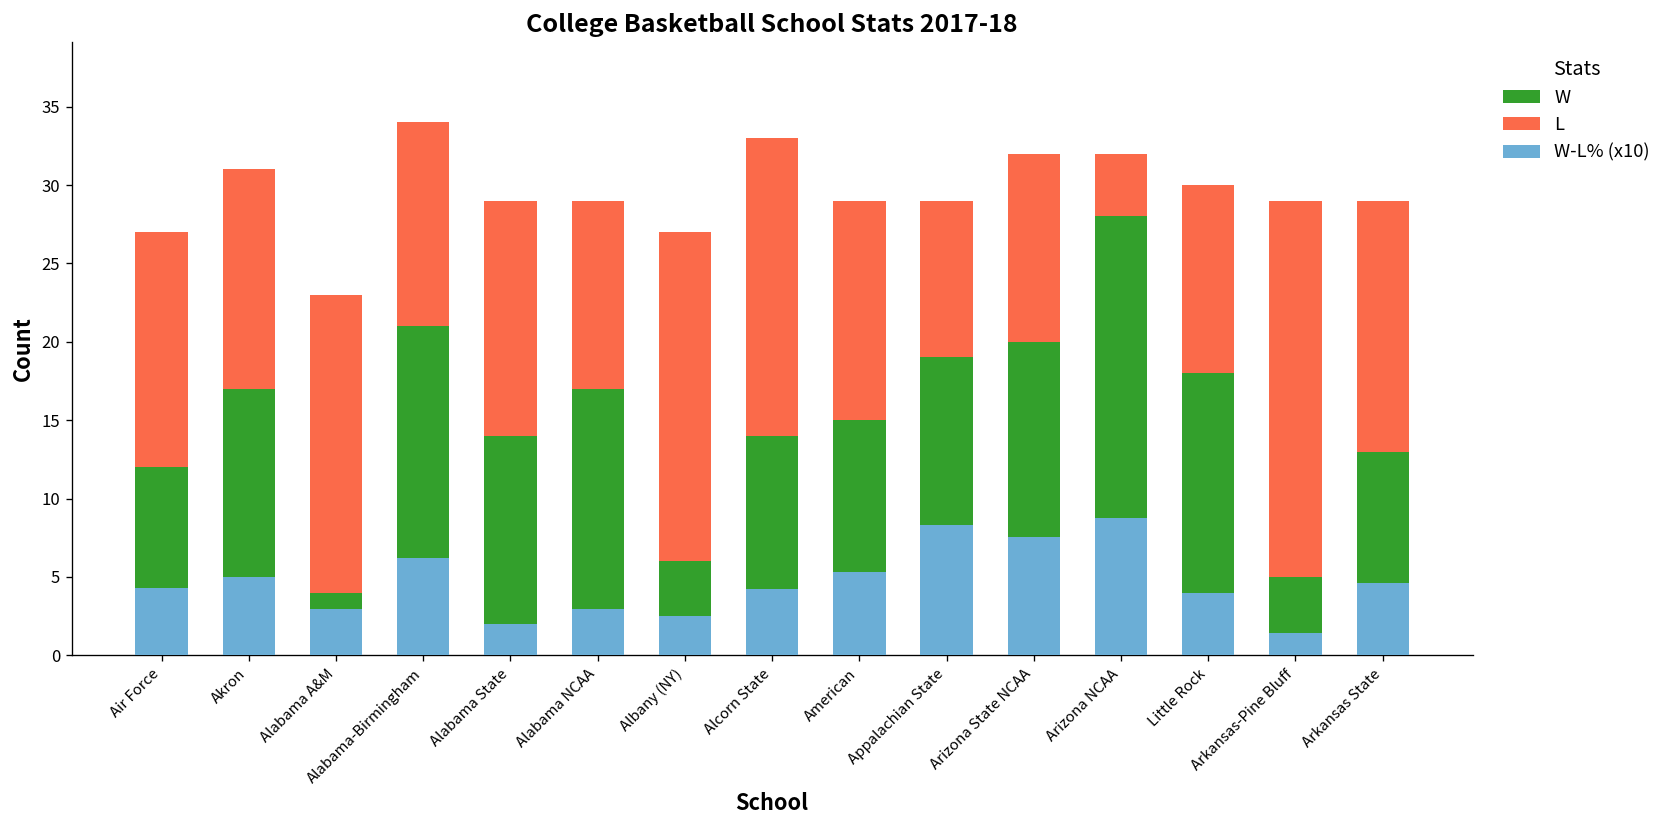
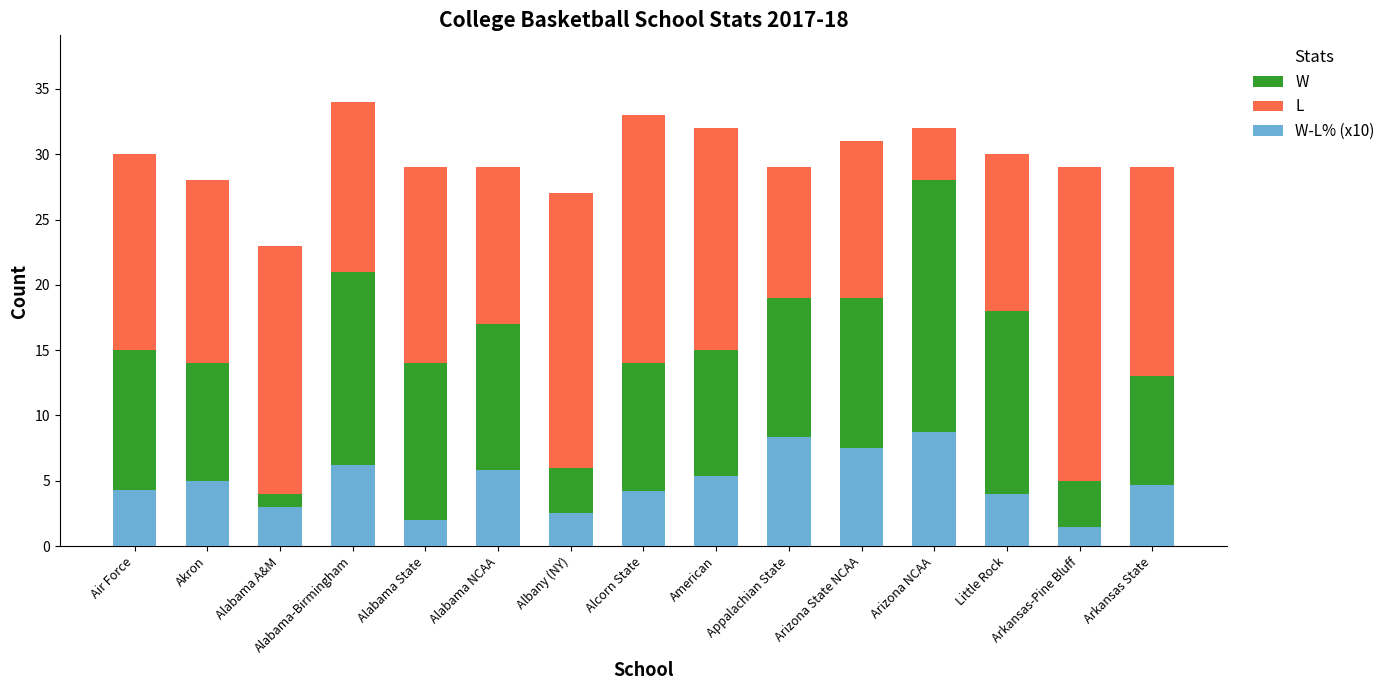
  {
    "W": {
-     "Air Force": 12,
-     "Akron": 17,
+     "Air Force": 15,
+     "Akron": 14,
      "Alabama A&M": 4,
      "Alabama-Birmingham": 21,
      "Alabama State": 14,
      "Alabama NCAA": 17,
      "Albany (NY)": 6,
      "Alcorn State": 14,
      "American": 15,
      "Appalachian State": 19,
-     "Arizona State NCAA": 20,
+     "Arizona State NCAA": 19,
      "Arizona NCAA": 28,
      "Little Rock": 18,
      "Arkansas-Pine Bluff": 5,
      "Arkansas State": 13
    },
    "L": {
      "Air Force": 15,
      "Akron": 14,
      "Alabama A&M": 19,
      "Alabama-Birmingham": 13,
      "Alabama State": 15,
      "Alabama NCAA": 12,
      "Albany (NY)": 21,
      "Alcorn State": 19,
-     "American": 14,
+     "American": 17,
      "Appalachian State": 10,
      "Arizona State NCAA": 12,
      "Arizona NCAA": 4,
      "Little Rock": 12,
      "Arkansas-Pine Bluff": 24,
      "Arkansas State": 16
    },
    "W-L% (x10)": {
-     "Alabama NCAA": 2.9
+     "Alabama NCAA": 5.9
    }
  }
